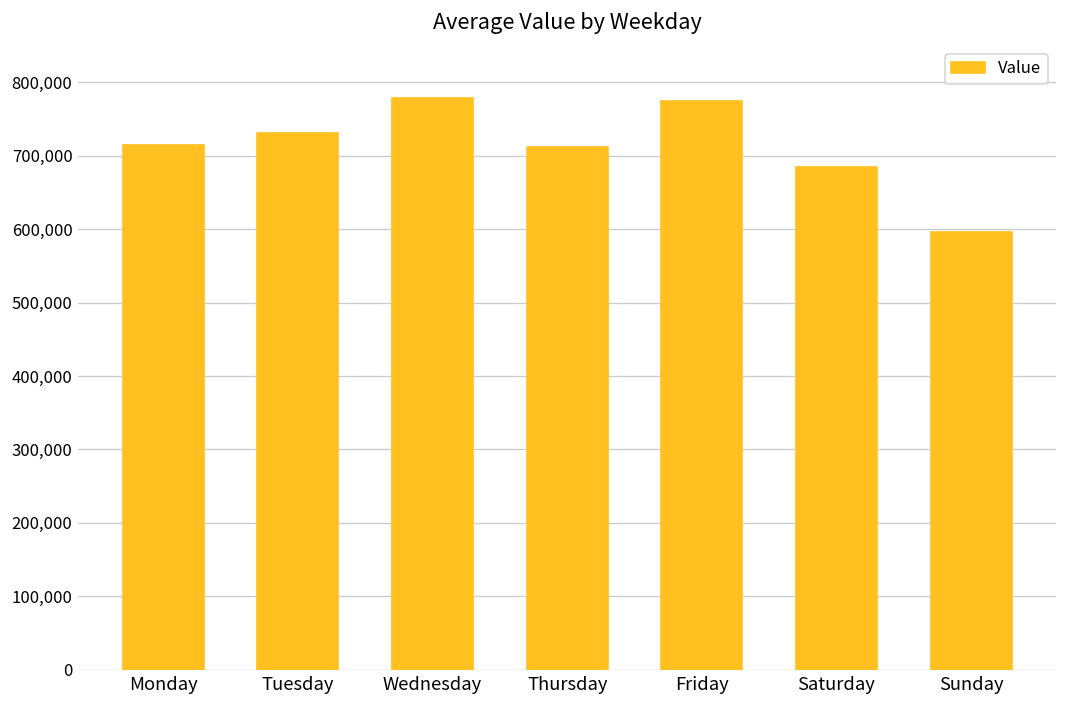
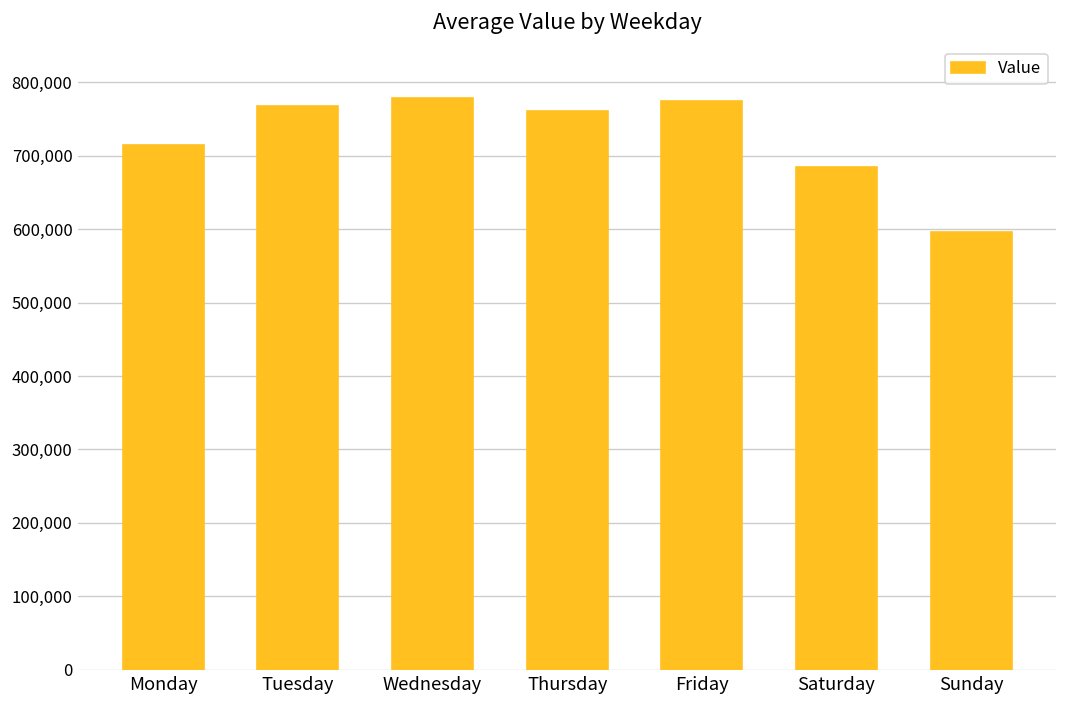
  {
    "Monday": "710,000",
-   "Tuesday": "730,000",
+   "Tuesday": "770,000",
    "Wednesday": "780,000",
-   "Thursday": "710,000",
+   "Thursday": "760,000",
    "Friday": "770,000",
    "Saturday": "680,000",
    "Sunday": "600,000"
  }
